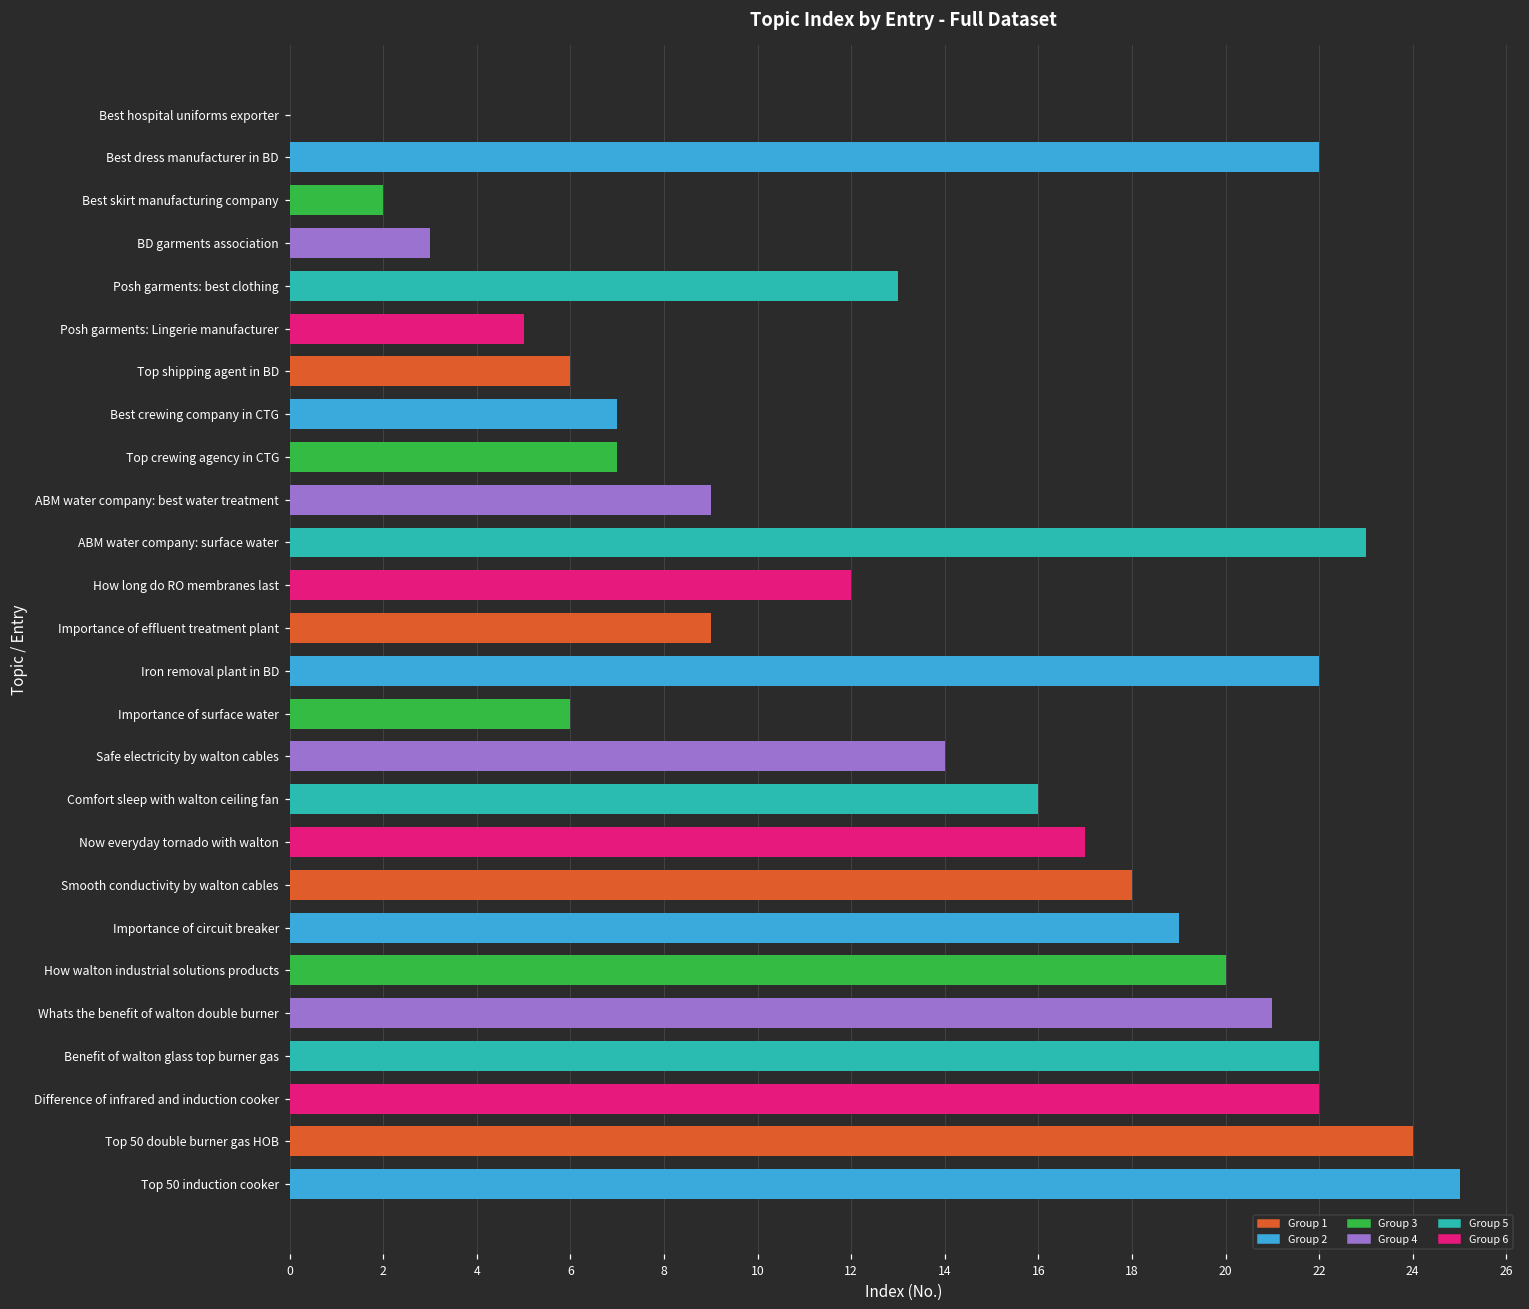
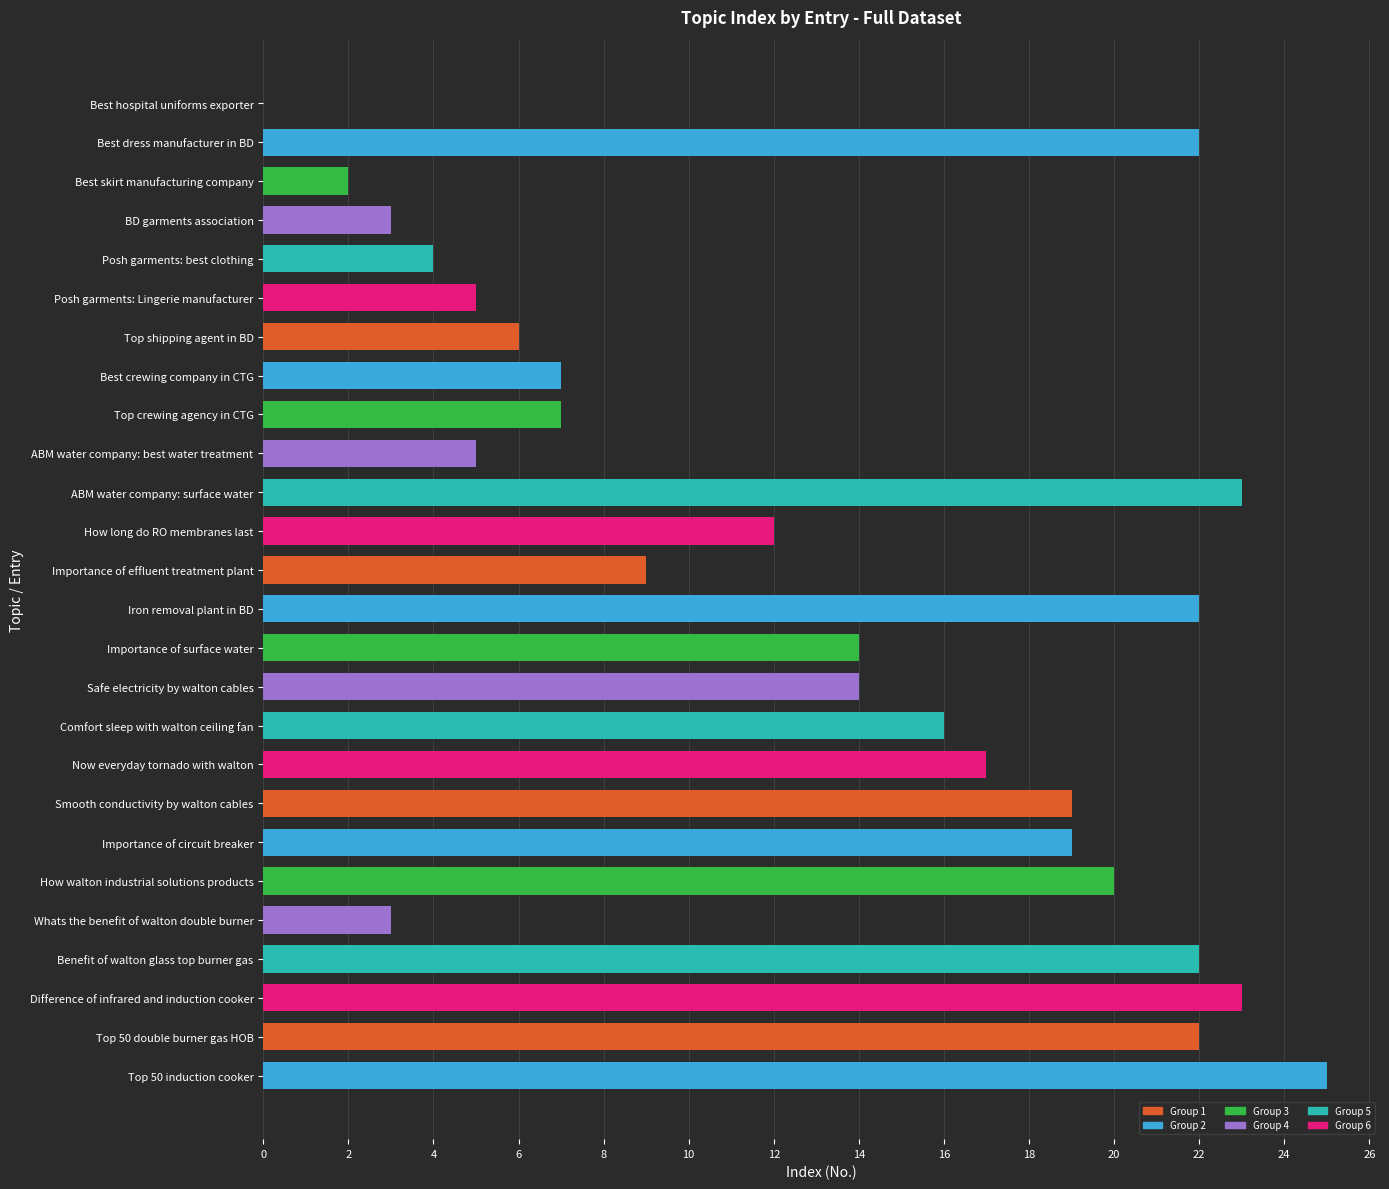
  {
    "Best hospital uniforms exporter": 0,
    "Best dress manufacturer in BD": 22,
    "Best skirt manufacturing company": 2,
    "BD garments association": 3,
-   "Posh garments: best clothing": 13,
+   "Posh garments: best clothing": 4,
    "Posh garments: Lingerie manufacturer": 5,
    "Top shipping agent in BD": 6,
    "Best crewing company in CTG": 7,
    "Top crewing agency in CTG": 7,
-   "ABM water company: best water treatment": 9,
+   "ABM water company: best water treatment": 5,
    "ABM water company: surface water": 23,
    "How long do RO membranes last": 12,
    "Importance of effluent treatment plant": 9,
    "Iron removal plant in BD": 22,
-   "Importance of surface water": 6,
+   "Importance of surface water": 14,
    "Safe electricity by walton cables": 14,
    "Comfort sleep with walton ceiling fan": 16,
    "Now everyday tornado with walton": 17,
-   "Smooth conductivity by walton cables": 18,
+   "Smooth conductivity by walton cables": 19,
    "Importance of circuit breaker": 19,
    "How walton industrial solutions products": 20,
-   "Whats the benefit of walton double burner": 21,
+   "Whats the benefit of walton double burner": 3,
    "Benefit of walton glass top burner gas": 22,
-   "Difference of infrared and induction cooker": 22,
-   "Top 50 double burner gas HOB": 24,
+   "Difference of infrared and induction cooker": 23,
+   "Top 50 double burner gas HOB": 22,
    "Top 50 induction cooker": 25
  }
